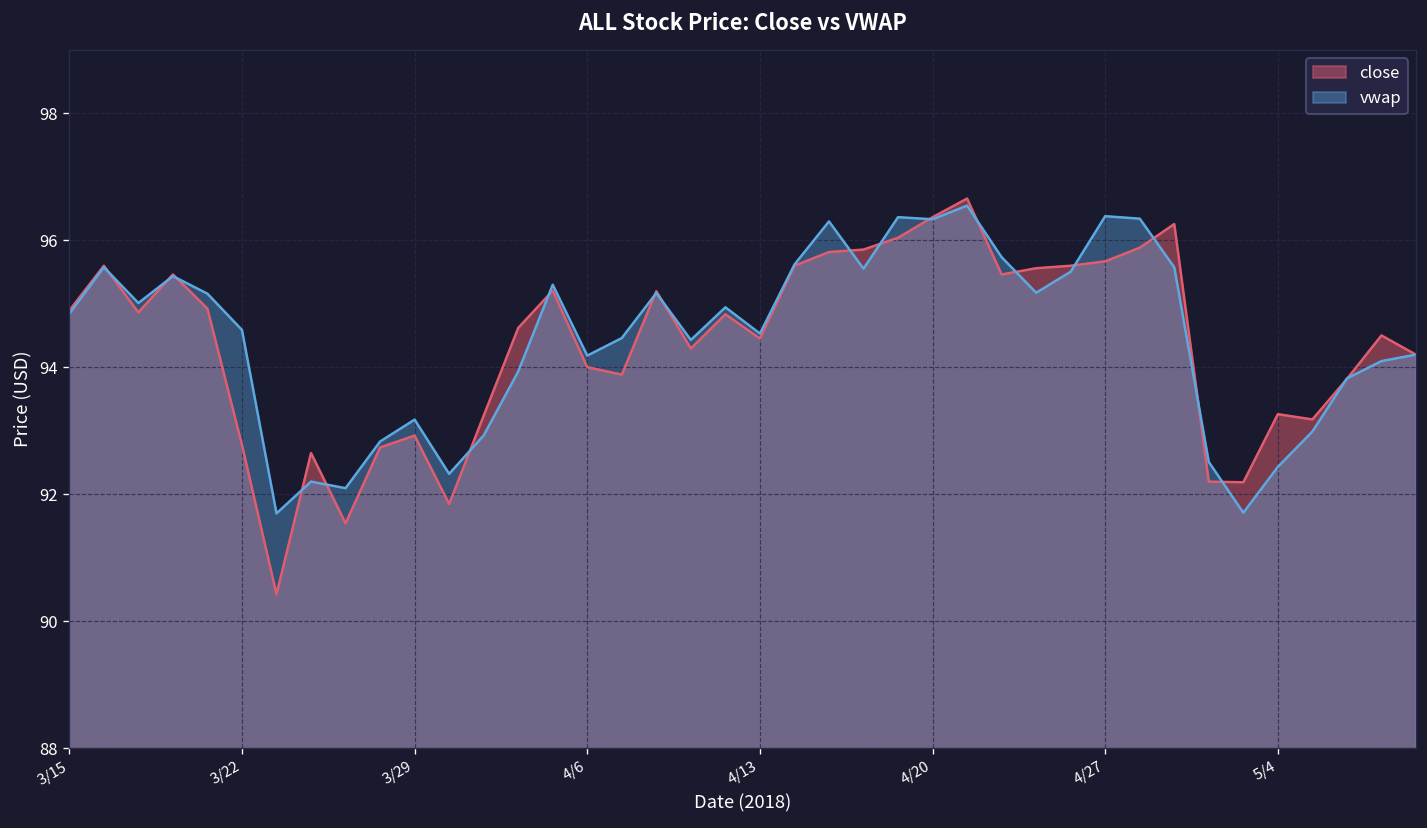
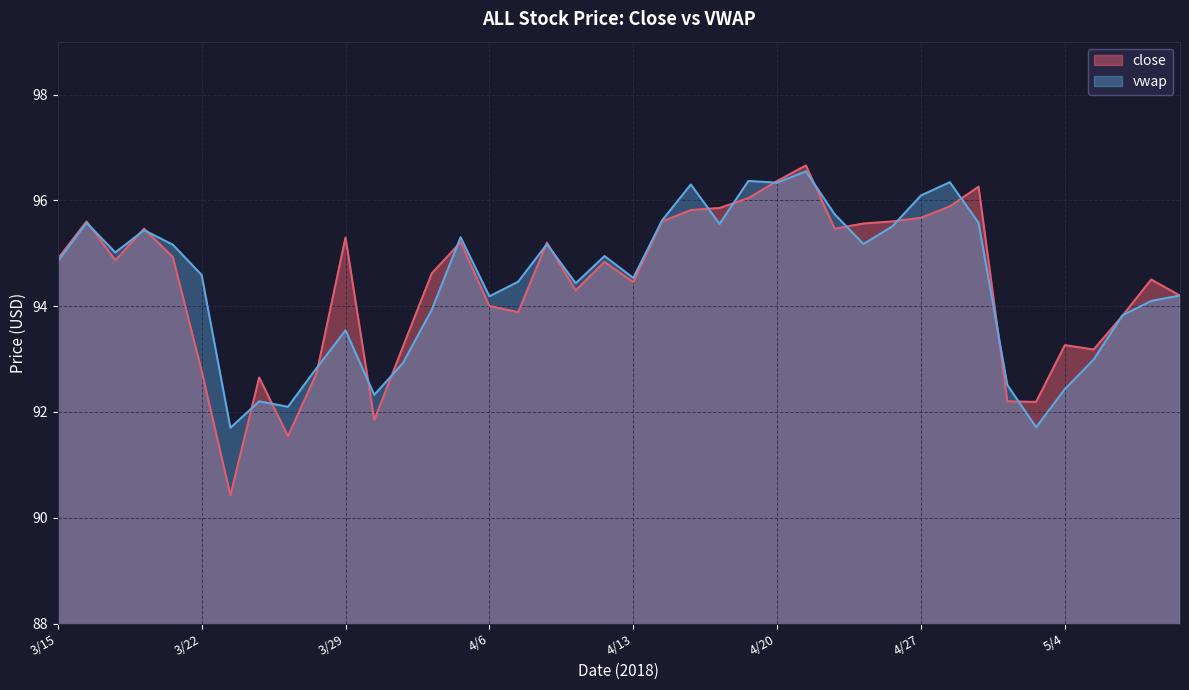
  {
    "close": {
      "3/15": 94.9,
      "3/22": 92.8,
-     "3/29": 92.9,
+     "3/29": 95.3,
      "4/6": 94.0,
      "4/13": 94.5,
      "4/27": 95.7,
      "5/4": 93.3
    },
    "vwap": {
      "3/15": 94.8,
      "3/22": 94.6,
-     "3/29": 93.2,
+     "3/29": 93.5,
      "4/6": 94.2,
      "4/13": 94.5,
-     "4/27": 96.4,
+     "4/27": 96.1,
      "5/4": 92.4
    }
  }
